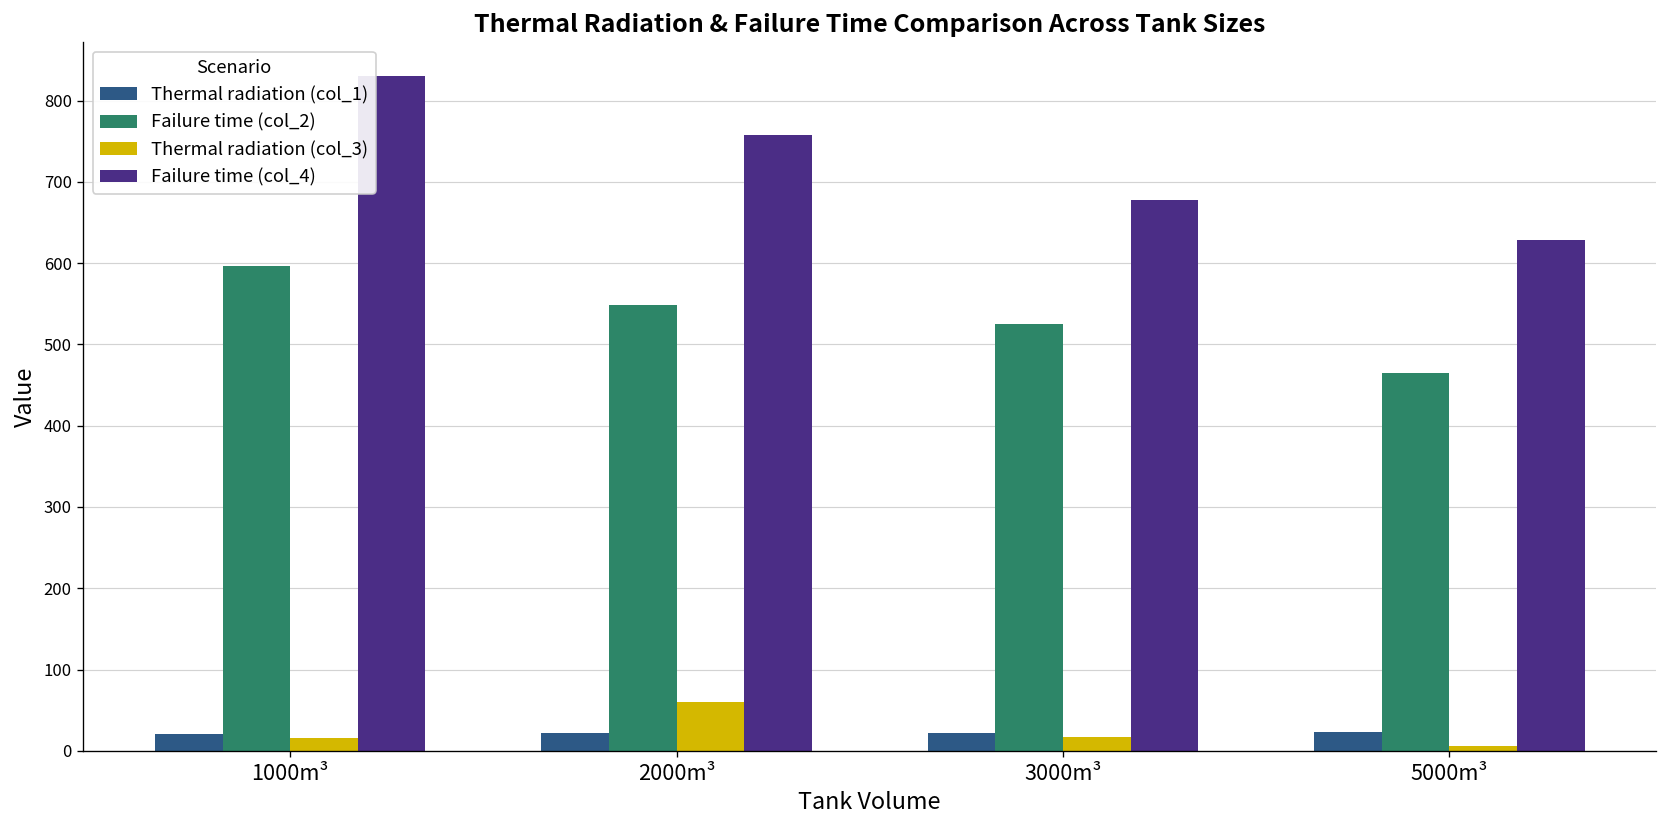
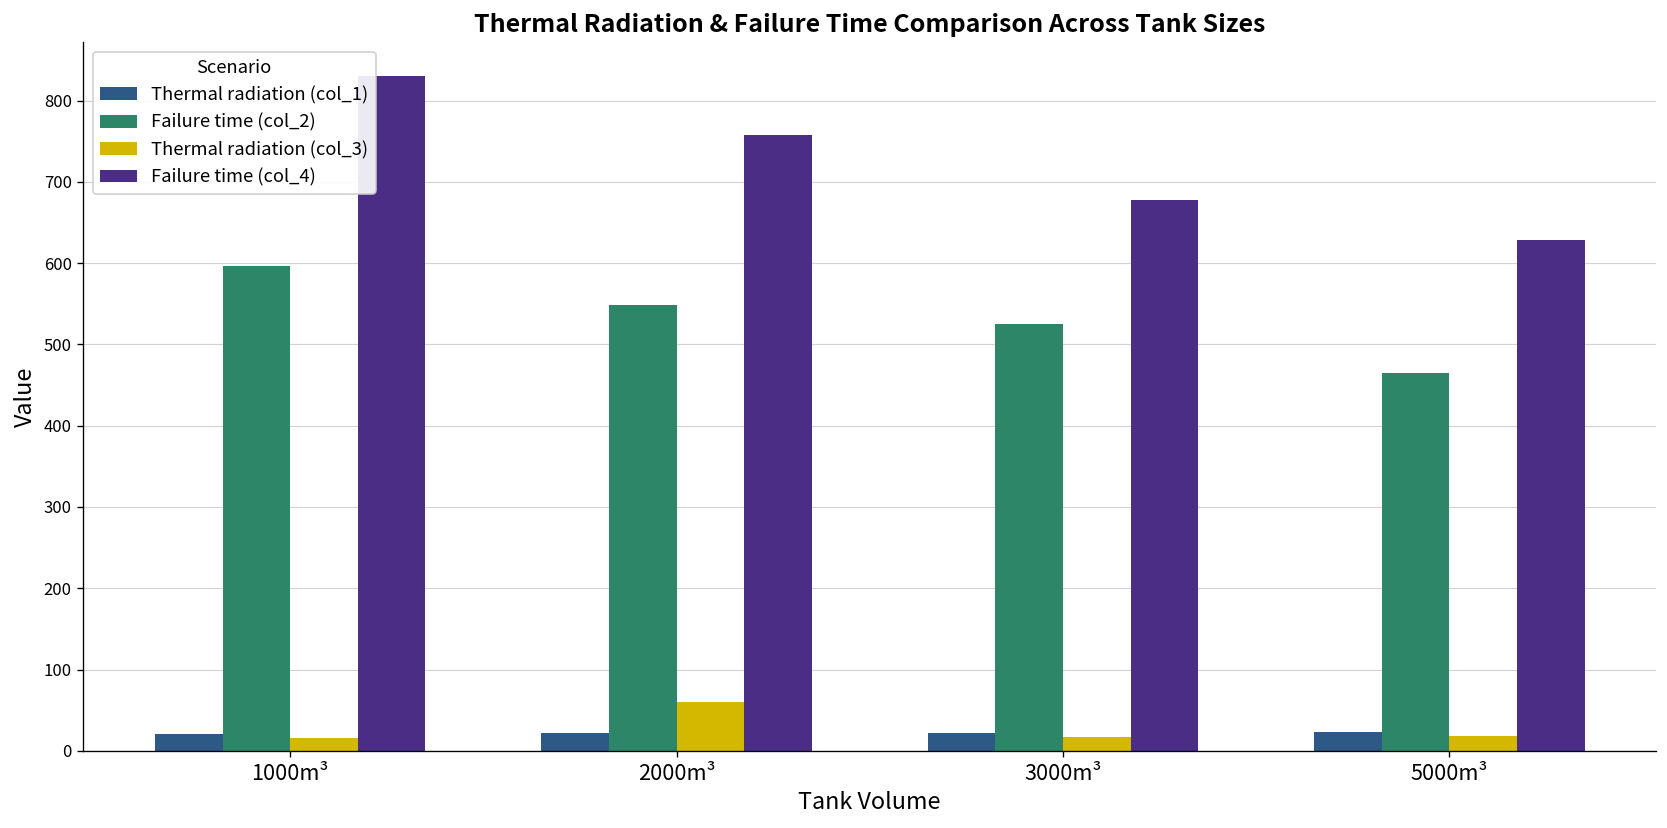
  {
    "Thermal radiation (col_3)": {
      "1000m³": 20,
      "2000m³": 60,
      "3000m³": 20,
-     "5000m³": 10
+     "5000m³": 20
    }
  }
